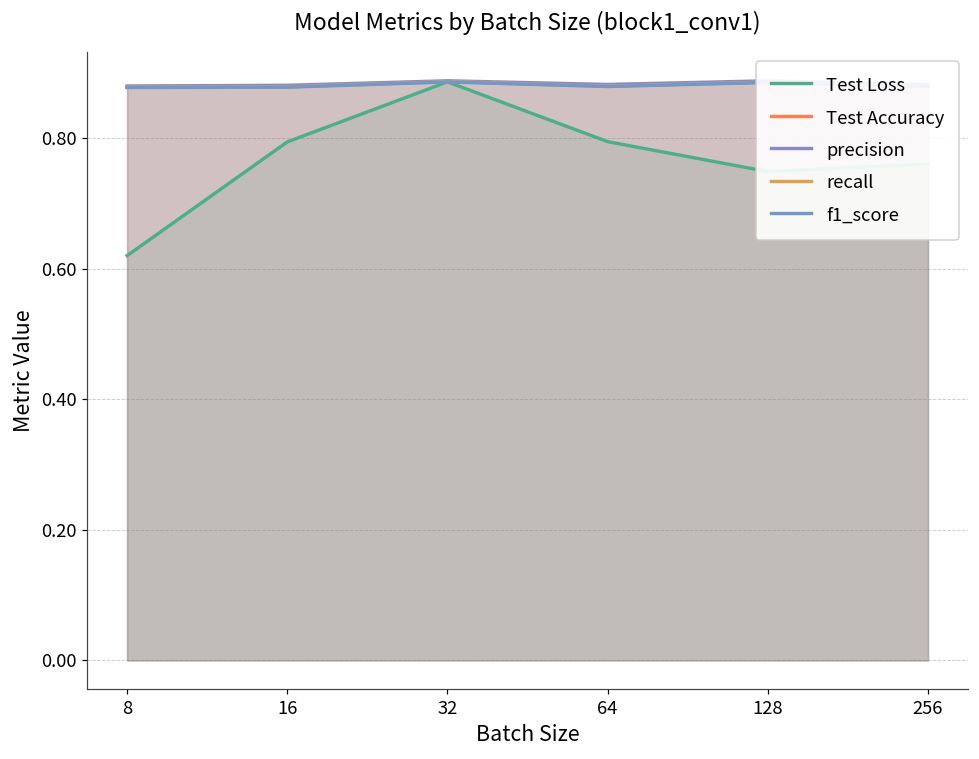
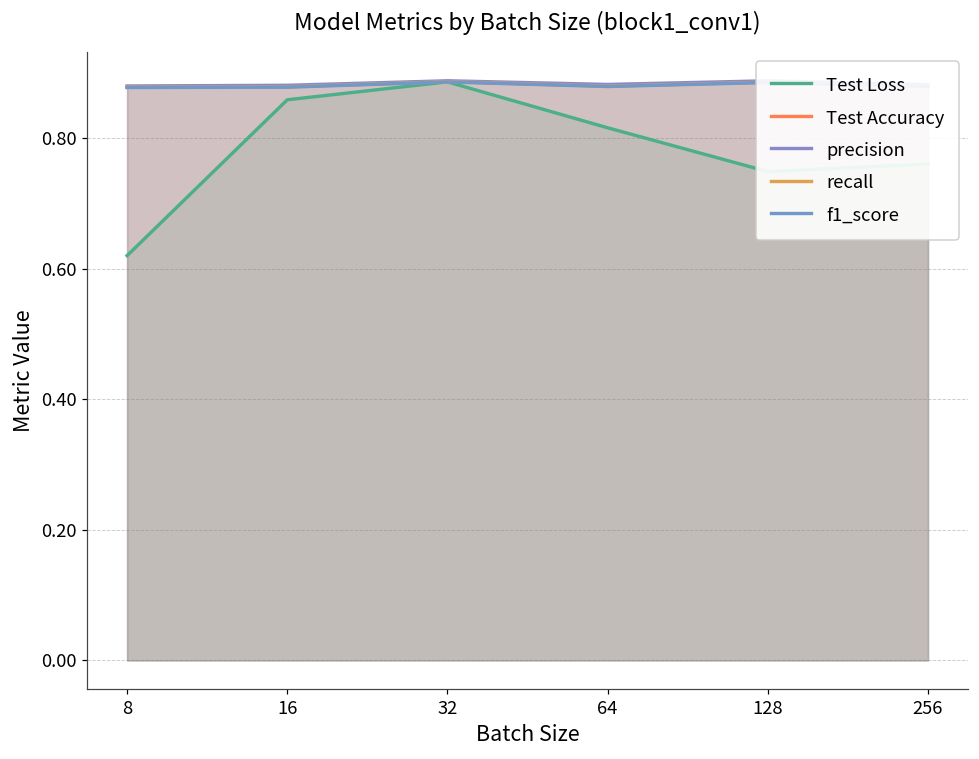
  {
    "Test Loss": {
      "8": 0.62,
-     "16": 0.79,
-     "64": 0.80
+     "16": 0.86,
+     "64": 0.82
    }
  }
